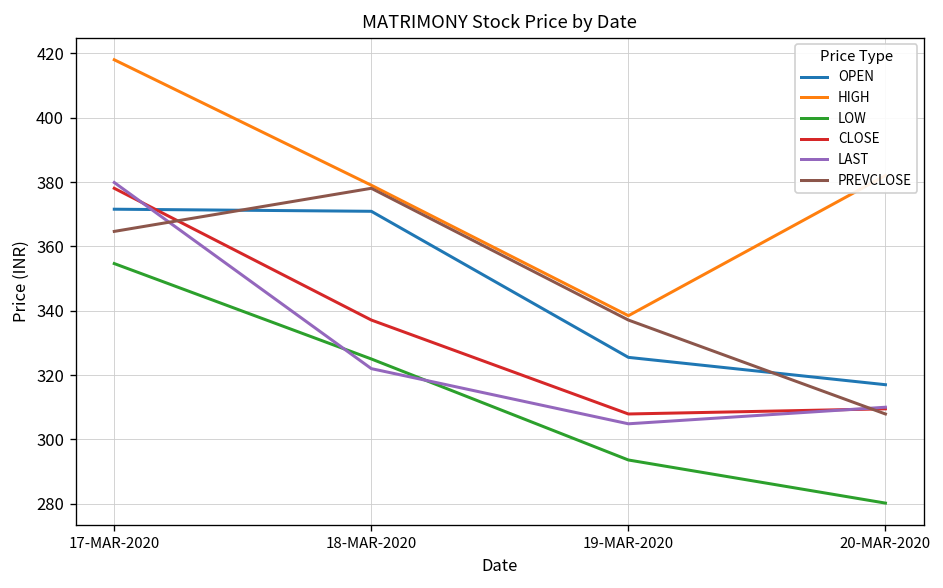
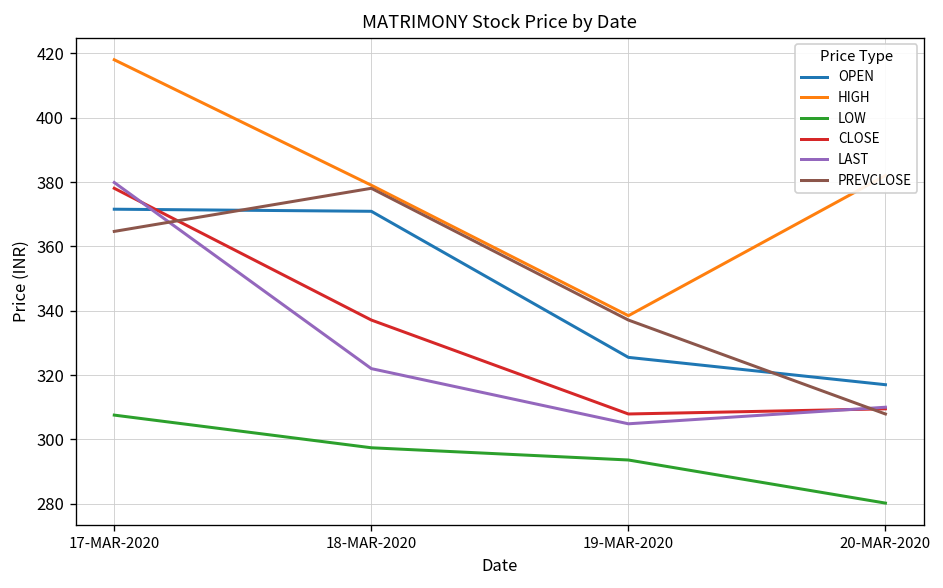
  {
    "OPEN": {
      "17-MAR-2020": 372,
      "18-MAR-2020": 371,
      "19-MAR-2020": 326,
      "20-MAR-2020": 317
    },
    "HIGH": {
      "17-MAR-2020": 418,
      "19-MAR-2020": 338
    },
    "LOW": {
-     "17-MAR-2020": 355,
-     "18-MAR-2020": 325,
+     "17-MAR-2020": 308,
+     "18-MAR-2020": 297,
      "19-MAR-2020": 294,
      "20-MAR-2020": 280
    },
    "CLOSE": {
      "17-MAR-2020": 378,
      "18-MAR-2020": 337,
      "19-MAR-2020": 308
    },
    "LAST": {
      "17-MAR-2020": 380,
      "18-MAR-2020": 322,
      "19-MAR-2020": 305
    },
    "PREVCLOSE": {
      "17-MAR-2020": 365,
      "19-MAR-2020": 337,
      "20-MAR-2020": 308
    }
  }
